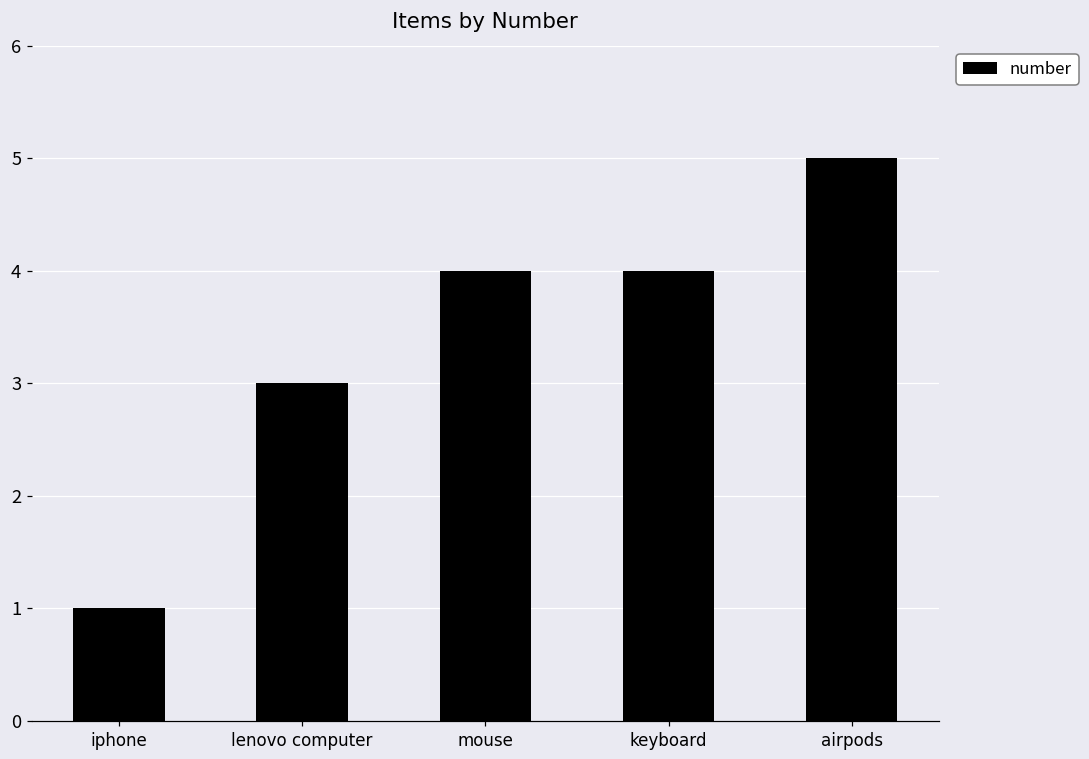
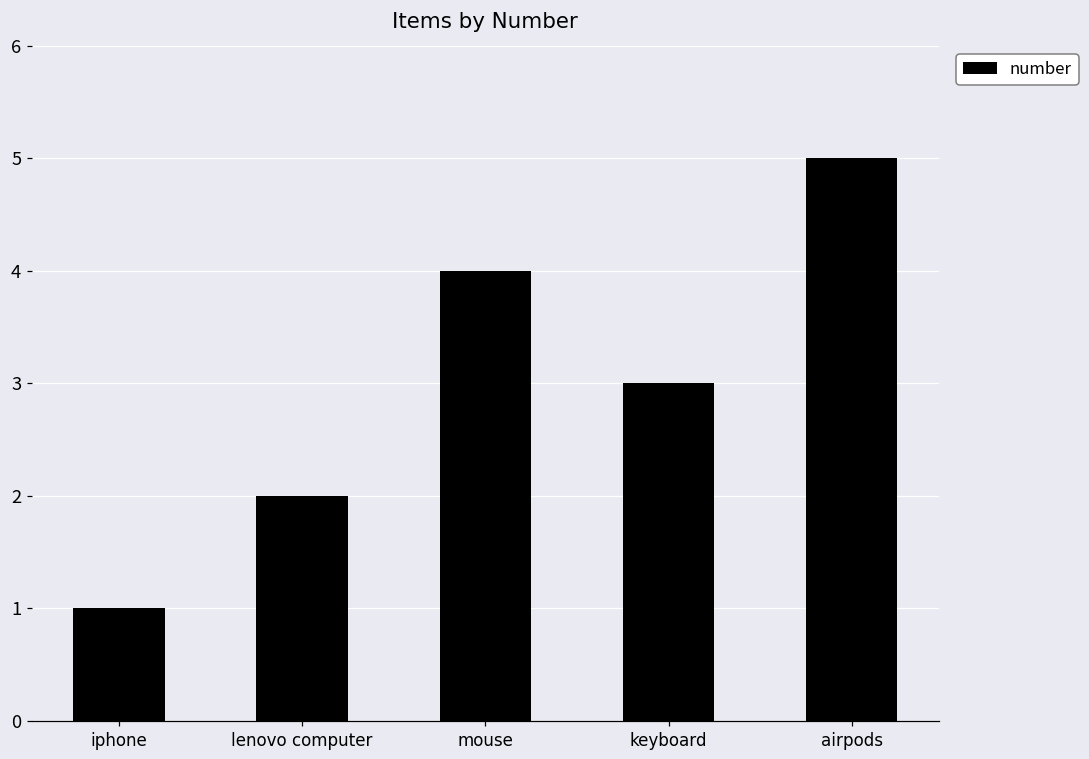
  {
    "iphone": 1,
-   "lenovo computer": 3,
+   "lenovo computer": 2,
    "mouse": 4,
-   "keyboard": 4,
+   "keyboard": 3,
    "airpods": 5
  }
